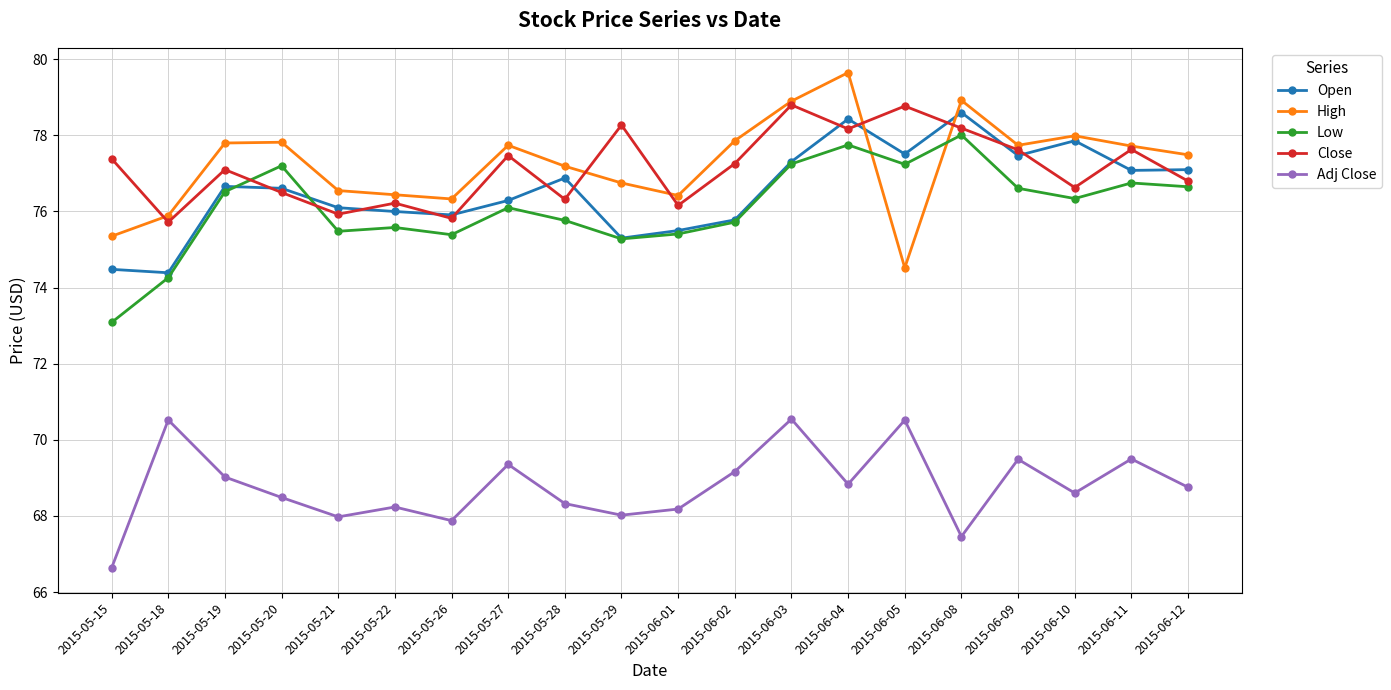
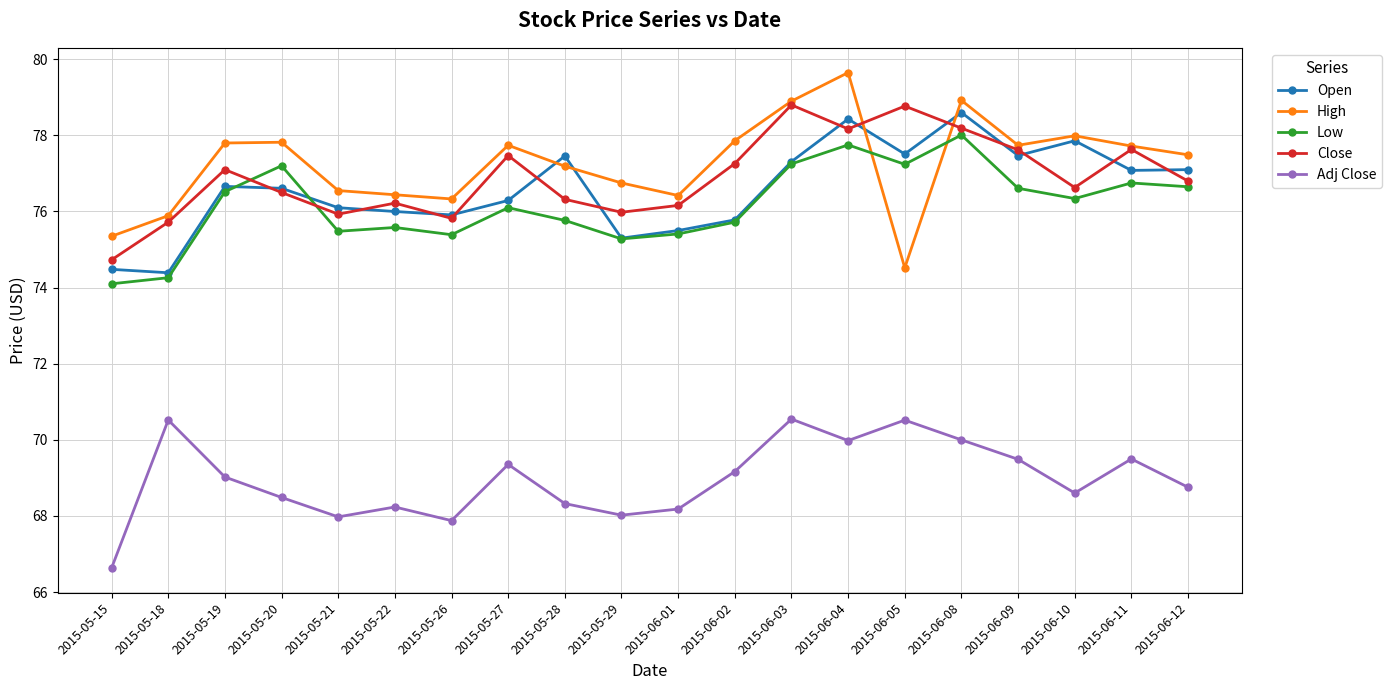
  {
    "Open": {
      "2015-05-15": 74.5,
      "2015-05-18": 74.4,
      "2015-05-19": 76.7,
      "2015-05-20": 76.6,
      "2015-05-21": 76.1,
      "2015-05-22": 76.0,
      "2015-05-26": 75.9,
      "2015-05-27": 76.3,
-     "2015-05-28": 76.9,
+     "2015-05-28": 77.5,
      "2015-06-01": 75.5,
      "2015-06-04": 78.4,
      "2015-06-05": 77.5,
      "2015-06-08": 78.6,
      "2015-06-09": 77.5,
      "2015-06-10": 77.9,
      "2015-06-11": 77.1,
      "2015-06-12": 77.1
    },
    "High": {
      "2015-05-15": 75.3,
      "2015-05-18": 75.9,
      "2015-05-19": 77.8,
      "2015-05-20": 77.8,
      "2015-05-21": 76.6,
      "2015-05-22": 76.4,
      "2015-05-26": 76.3,
      "2015-05-27": 77.7,
      "2015-05-28": 77.2,
      "2015-05-29": 76.8,
      "2015-06-01": 76.4,
      "2015-06-02": 77.9,
      "2015-06-03": 78.9,
      "2015-06-04": 79.7,
      "2015-06-05": 74.5,
      "2015-06-08": 78.9,
      "2015-06-09": 77.7,
      "2015-06-10": 78.0,
      "2015-06-11": 77.7,
      "2015-06-12": 77.5
    },
    "Low": {
-     "2015-05-15": 73.1,
+     "2015-05-15": 74.1,
      "2015-05-18": 74.3,
      "2015-05-19": 76.5,
      "2015-05-20": 77.2,
      "2015-05-21": 75.5,
      "2015-05-22": 75.6,
      "2015-05-26": 75.4,
      "2015-05-27": 76.1,
      "2015-05-28": 75.8,
      "2015-06-01": 75.4,
      "2015-06-04": 77.8,
      "2015-06-05": 77.2,
      "2015-06-08": 78.0,
      "2015-06-09": 76.6,
      "2015-06-10": 76.3,
      "2015-06-11": 76.8,
      "2015-06-12": 76.7
    },
    "Close": {
-     "2015-05-15": 77.4,
+     "2015-05-15": 74.7,
      "2015-05-18": 75.7,
      "2015-05-19": 77.1,
      "2015-05-20": 76.5,
      "2015-05-21": 75.9,
      "2015-05-22": 76.2,
      "2015-05-26": 75.8,
      "2015-05-27": 77.5,
      "2015-05-28": 76.3,
-     "2015-05-29": 78.3,
+     "2015-05-29": 76.0,
      "2015-06-01": 76.2,
      "2015-06-02": 77.3,
      "2015-06-03": 78.8,
      "2015-06-04": 78.2,
      "2015-06-05": 78.8,
      "2015-06-08": 78.2,
      "2015-06-09": 77.6,
      "2015-06-10": 76.6,
      "2015-06-11": 77.6,
      "2015-06-12": 76.8
    },
    "Adj Close": {
      "2015-05-15": 66.6,
      "2015-05-18": 70.5,
      "2015-05-19": 69.0,
      "2015-05-20": 68.5,
      "2015-05-21": 68.0,
      "2015-05-22": 68.2,
      "2015-05-26": 67.9,
      "2015-05-27": 69.4,
      "2015-05-28": 68.3,
      "2015-05-29": 68.0,
      "2015-06-01": 68.2,
      "2015-06-02": 69.2,
      "2015-06-03": 70.5,
-     "2015-06-04": 68.8,
+     "2015-06-04": 70.0,
      "2015-06-05": 70.5,
-     "2015-06-08": 67.5,
+     "2015-06-08": 70.0,
      "2015-06-09": 69.5,
      "2015-06-10": 68.6,
      "2015-06-11": 69.5,
      "2015-06-12": 68.8
    }
  }
